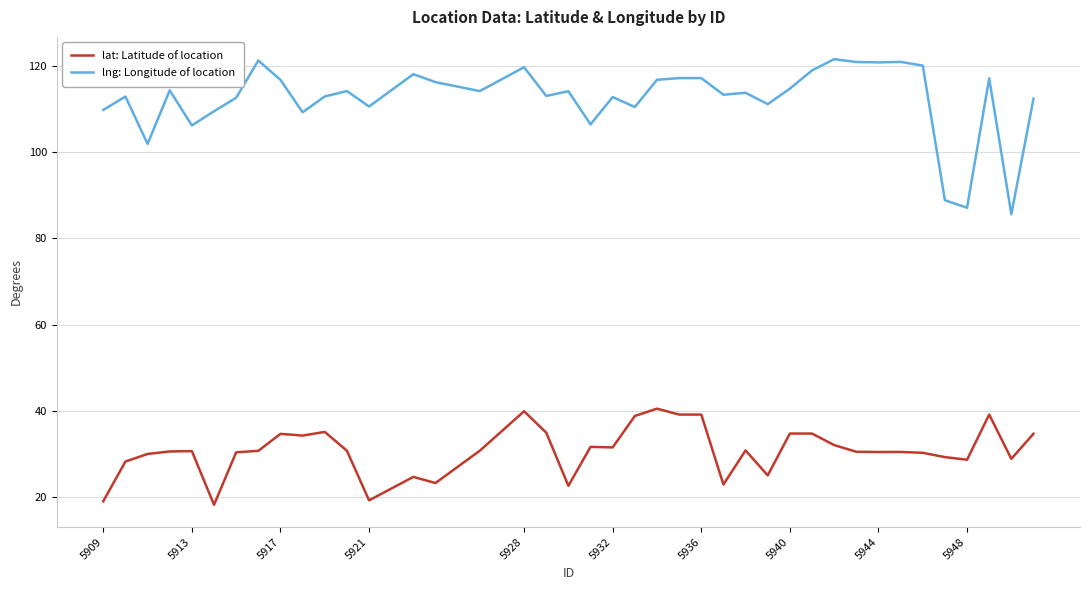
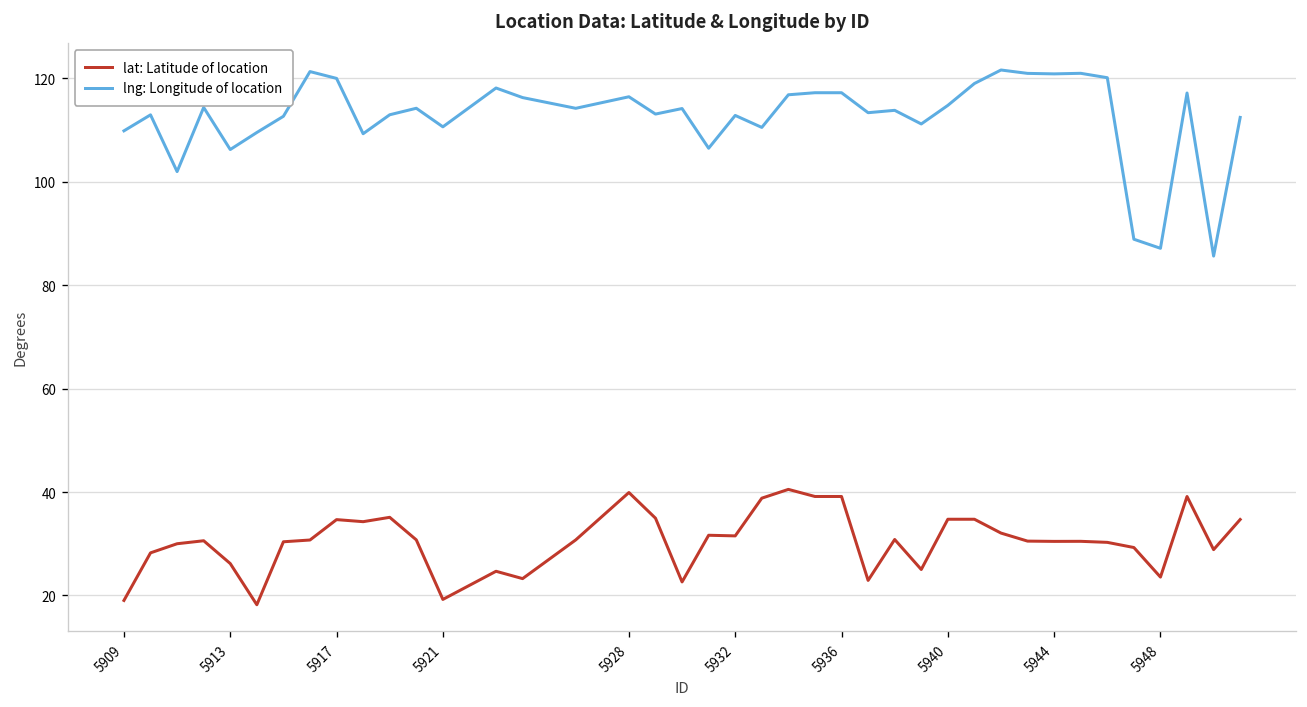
  {
    "lat: Latitude of location": {
      "5909": 19,
-     "5913": 31,
+     "5913": 26,
      "5917": 35,
      "5921": 19,
      "5928": 40,
      "5932": 32,
      "5936": 39,
      "5940": 35,
      "5944": 30,
-     "5948": 29
+     "5948": 24
    },
    "lng: Longitude of location": {
      "5909": 110,
      "5913": 106,
-     "5917": 117,
+     "5917": 120,
      "5921": 111,
-     "5928": 120,
+     "5928": 116,
      "5932": 113,
      "5936": 117,
      "5940": 115,
      "5944": 121,
      "5948": 87
    }
  }
